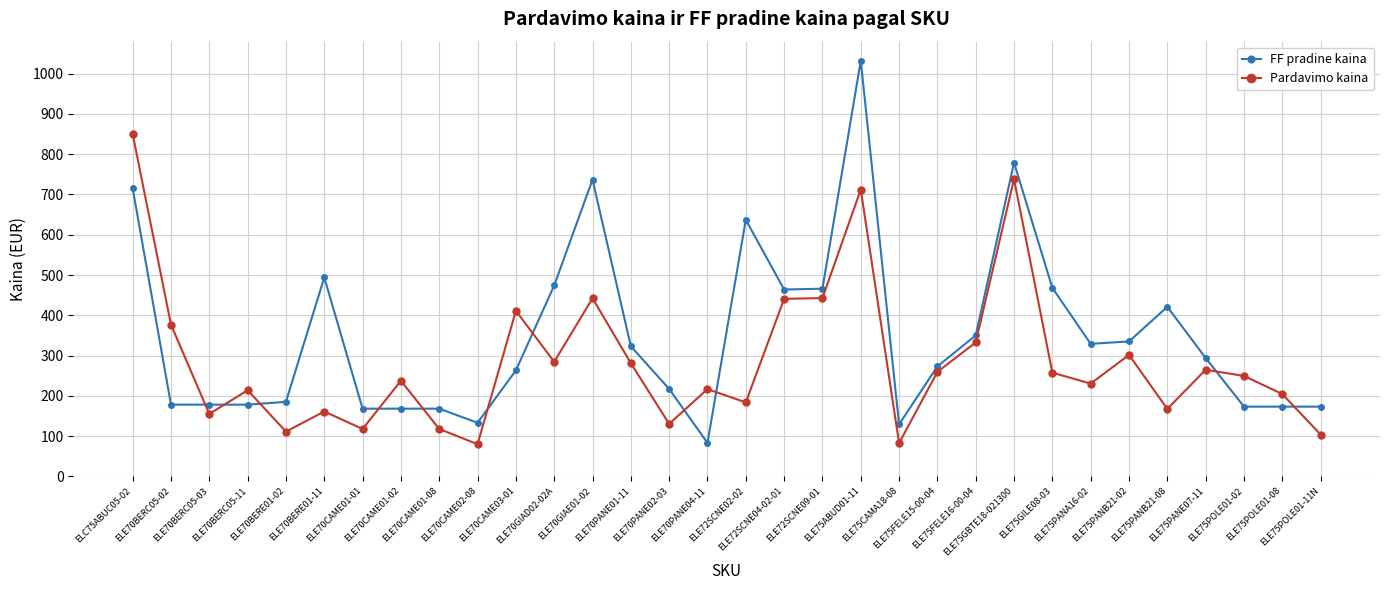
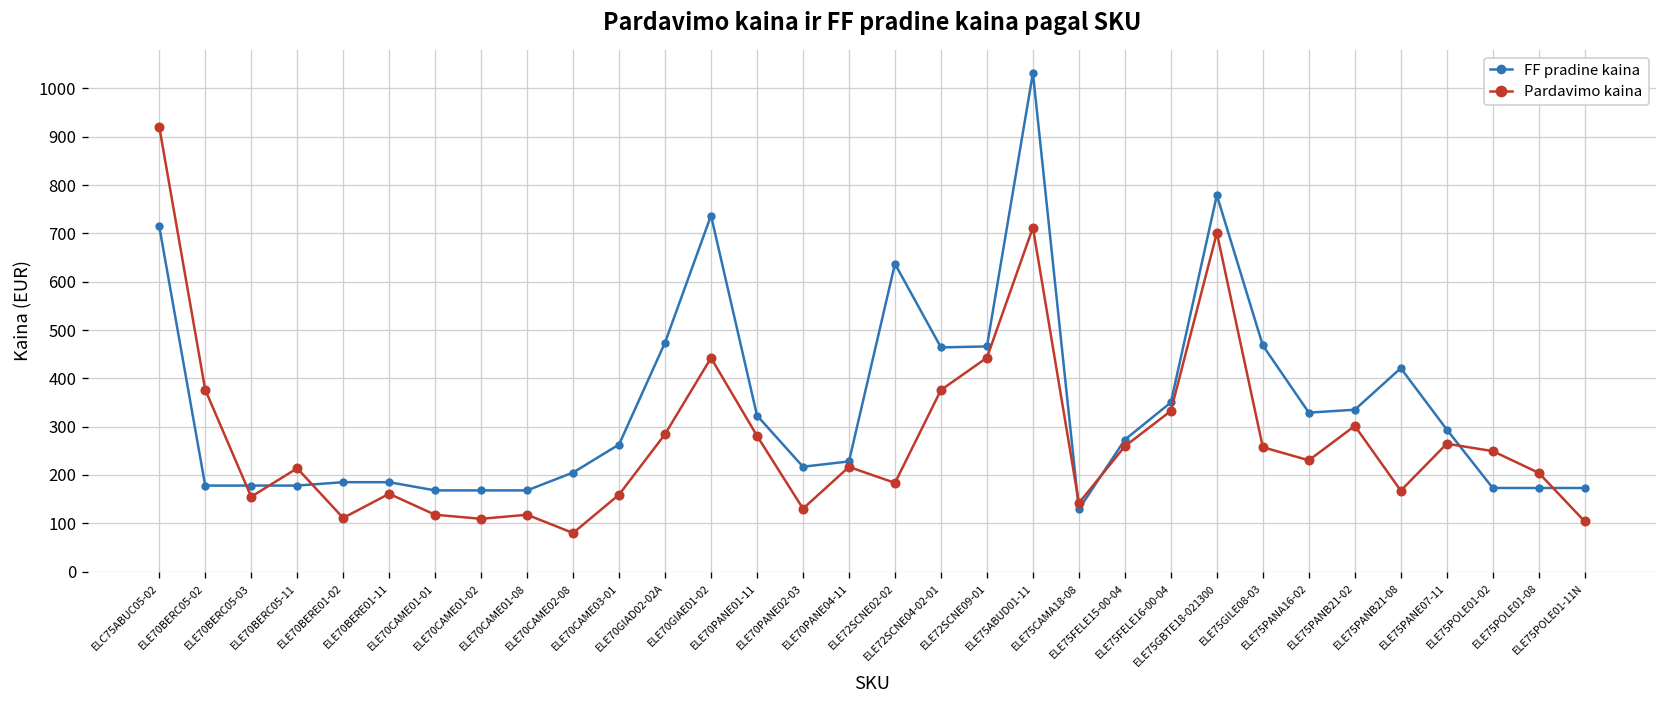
  {
    "FF pradine kaina": {
      "ELC75ABUC05-02": 720,
      "ELE70BERC05-02": 180,
      "ELE70BERC05-03": 180,
      "ELE70BERC05-11": 180,
      "ELE70BERE01-02": 190,
-     "ELE70BERE01-11": 490,
+     "ELE70BERE01-11": 190,
      "ELE70CAME01-01": 170,
      "ELE70CAME01-02": 170,
      "ELE70CAME01-08": 170,
-     "ELE70CAME02-08": 130,
+     "ELE70CAME02-08": 210,
      "ELE70CAME03-01": 260,
      "ELE70GIAD02-02A": 470,
      "ELE70GIAE01-02": 740,
      "ELE70PANE01-11": 320,
      "ELE70PANE02-03": 220,
-     "ELE70PANE04-11": 80,
+     "ELE70PANE04-11": 230,
      "ELE72SCNE02-02": 640,
      "ELE72SCNE04-02-01": 460,
      "ELE72SCNE09-01": 470,
      "ELE75ABUD01-11": 1030,
      "ELE75CAMA18-08": 130,
      "ELE75FELE15-00-04": 270,
      "ELE75FELE16-00-04": 350,
      "ELE75GBTE18-021300": 780,
      "ELE75GILE08-03": 470,
      "ELE75PANA16-02": 330,
      "ELE75PANB21-02": 340,
      "ELE75PANB21-08": 420,
      "ELE75PANE07-11": 290,
      "ELE75POLE01-02": 170,
      "ELE75POLE01-08": 170,
      "ELE75POLE01-11N": 170
    },
    "Pardavimo kaina": {
-     "ELC75ABUC05-02": 850,
+     "ELC75ABUC05-02": 920,
      "ELE70BERC05-02": 380,
      "ELE70BERC05-03": 150,
      "ELE70BERC05-11": 210,
      "ELE70BERE01-02": 110,
      "ELE70BERE01-11": 160,
      "ELE70CAME01-01": 120,
-     "ELE70CAME01-02": 240,
+     "ELE70CAME01-02": 110,
      "ELE70CAME01-08": 120,
      "ELE70CAME02-08": 80,
-     "ELE70CAME03-01": 410,
+     "ELE70CAME03-01": 160,
      "ELE70GIAD02-02A": 280,
      "ELE70GIAE01-02": 440,
      "ELE70PANE01-11": 280,
      "ELE70PANE02-03": 130,
      "ELE70PANE04-11": 220,
      "ELE72SCNE02-02": 180,
-     "ELE72SCNE04-02-01": 440,
+     "ELE72SCNE04-02-01": 380,
      "ELE72SCNE09-01": 440,
      "ELE75ABUD01-11": 710,
-     "ELE75CAMA18-08": 80,
+     "ELE75CAMA18-08": 140,
      "ELE75FELE15-00-04": 260,
      "ELE75FELE16-00-04": 330,
-     "ELE75GBTE18-021300": 740,
+     "ELE75GBTE18-021300": 700,
      "ELE75GILE08-03": 260,
      "ELE75PANA16-02": 230,
      "ELE75PANB21-02": 300,
      "ELE75PANB21-08": 170,
      "ELE75PANE07-11": 260,
      "ELE75POLE01-02": 250,
      "ELE75POLE01-08": 200,
      "ELE75POLE01-11N": 100
    }
  }
